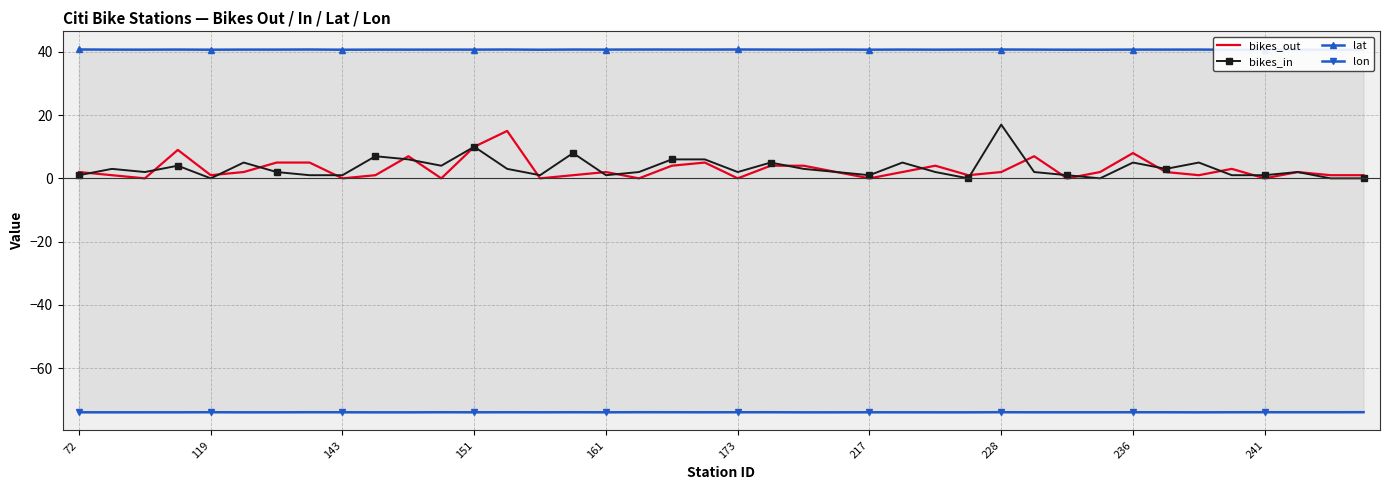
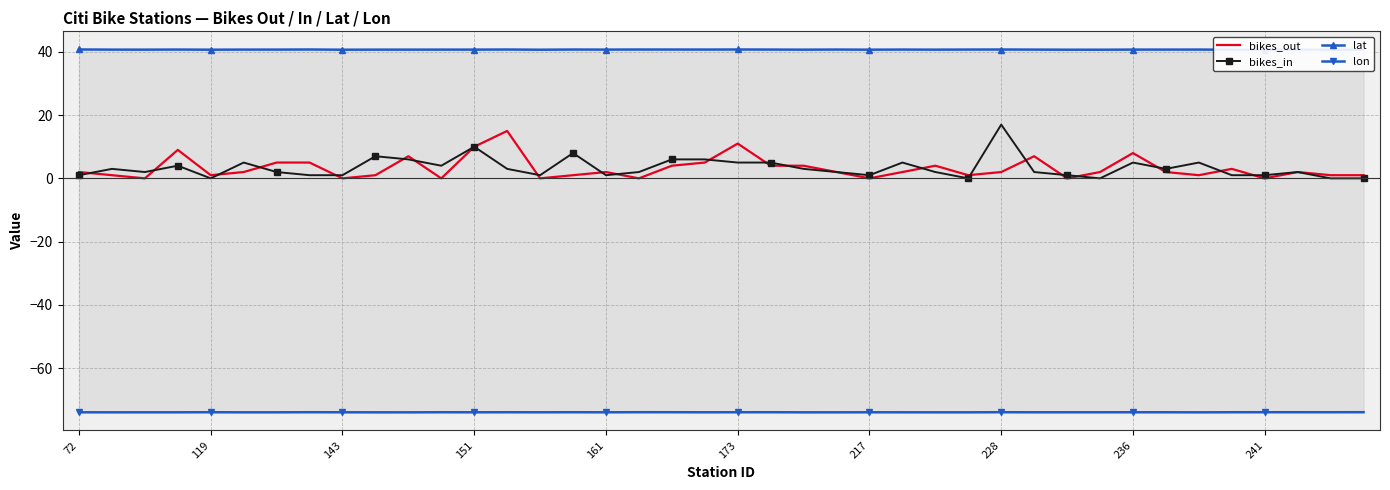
  {
    "bikes_out": {
      "72": 2,
      "119": 1,
      "143": 0,
      "161": 2,
-     "173": 0,
+     "173": 11,
      "217": 0,
      "228": 2,
      "236": 8,
      "241": 0
    },
    "bikes_in": {
      "72": 1,
      "119": 0,
      "143": 1,
      "161": 1,
-     "173": 2,
+     "173": 5,
      "217": 1,
      "228": 17,
      "236": 5,
      "241": 1
    }
  }
